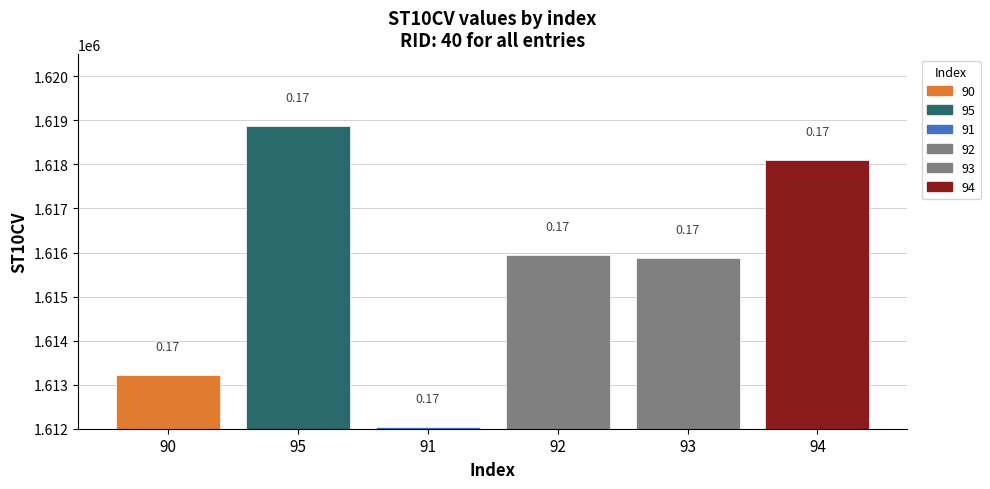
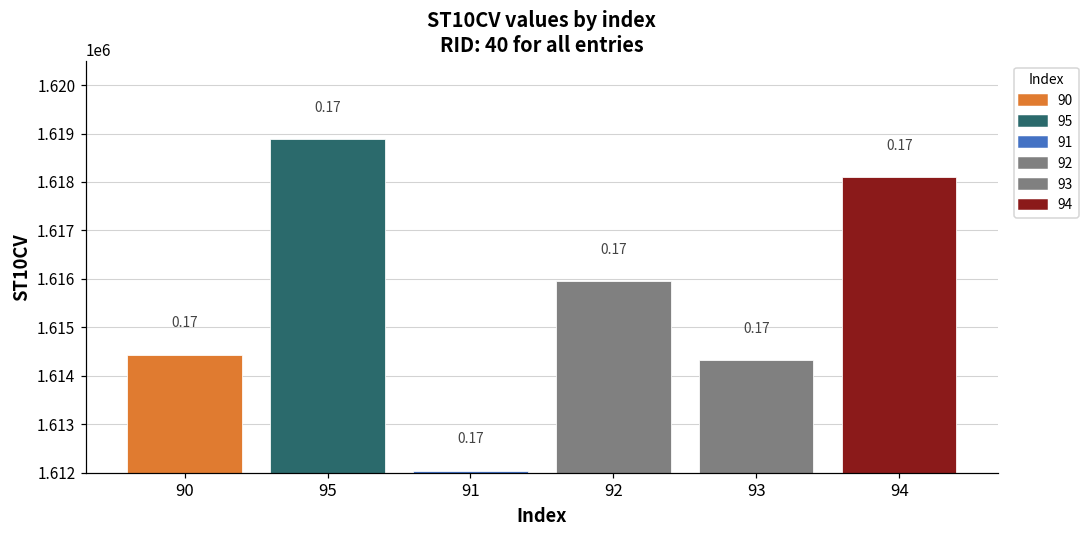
  {
-   "90": 1613200,
-   "93": 1615900
+   "90": 1614400,
+   "93": 1614300
  }
